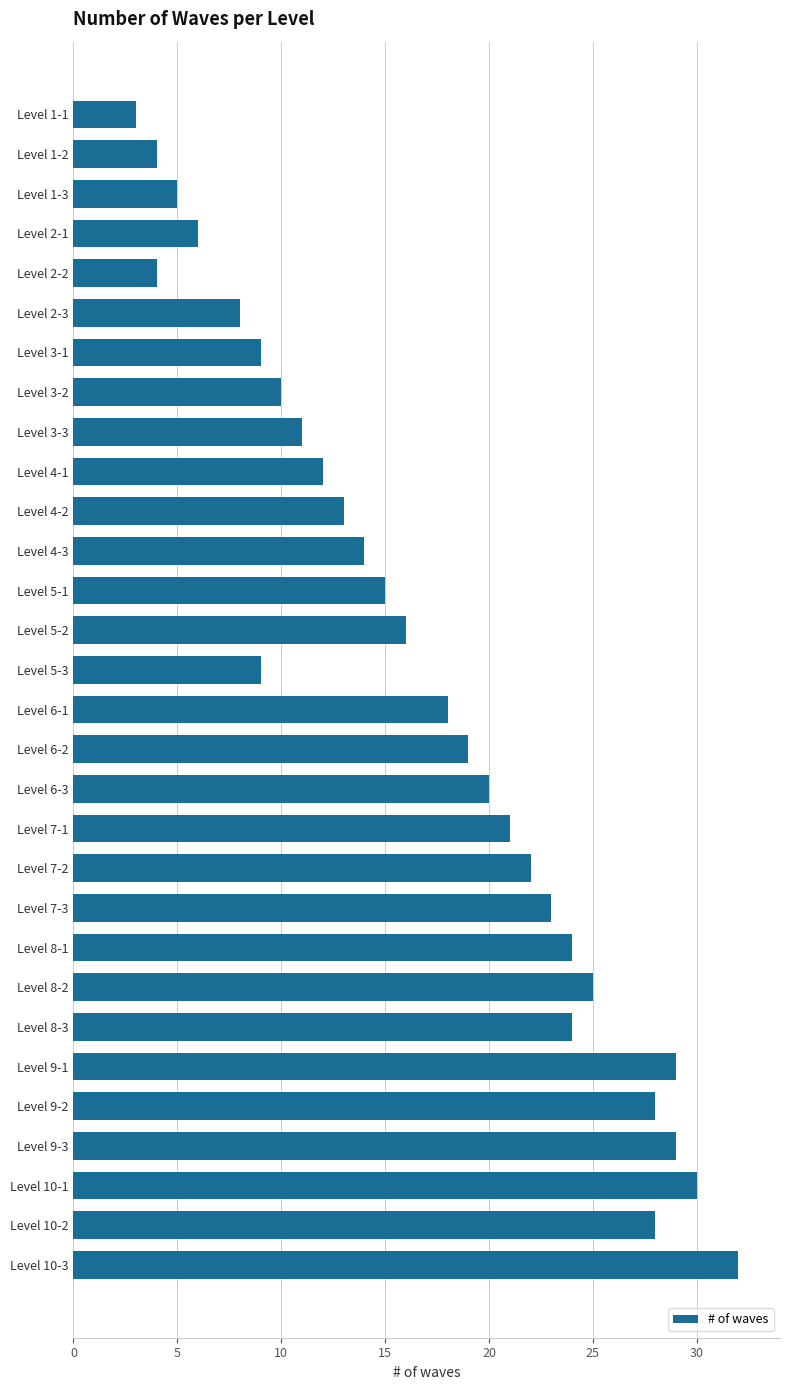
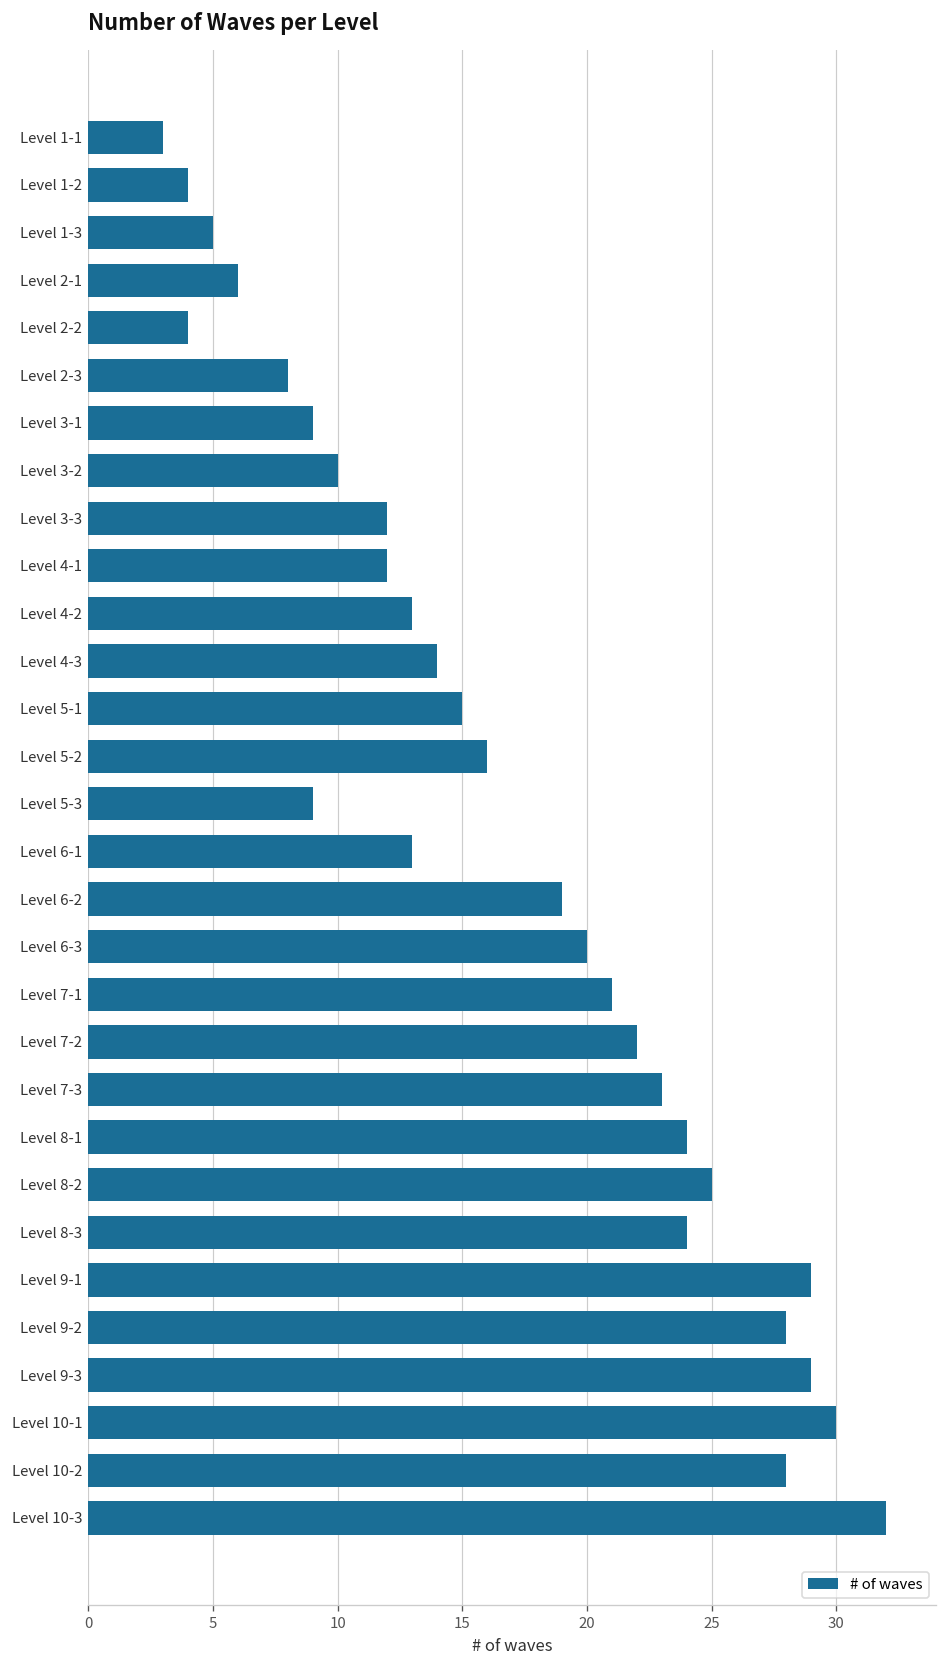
  {
    "Level 1-1": 3,
    "Level 1-2": 4,
    "Level 1-3": 5,
    "Level 2-1": 6,
    "Level 2-2": 4,
    "Level 2-3": 8,
    "Level 3-1": 9,
    "Level 3-2": 10,
-   "Level 3-3": 11,
+   "Level 3-3": 12,
    "Level 4-1": 12,
    "Level 4-2": 13,
    "Level 4-3": 14,
    "Level 5-1": 15,
    "Level 5-2": 16,
    "Level 5-3": 9,
-   "Level 6-1": 18,
+   "Level 6-1": 13,
    "Level 6-2": 19,
    "Level 6-3": 20,
    "Level 7-1": 21,
    "Level 7-2": 22,
    "Level 7-3": 23,
    "Level 8-1": 24,
    "Level 8-2": 25,
    "Level 8-3": 24,
    "Level 9-1": 29,
    "Level 9-2": 28,
    "Level 9-3": 29,
    "Level 10-1": 30,
    "Level 10-2": 28,
    "Level 10-3": 32
  }
